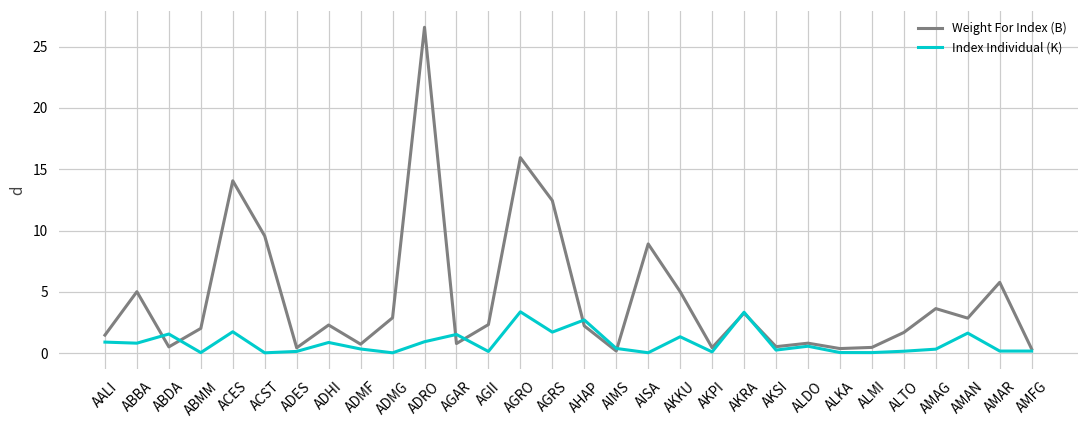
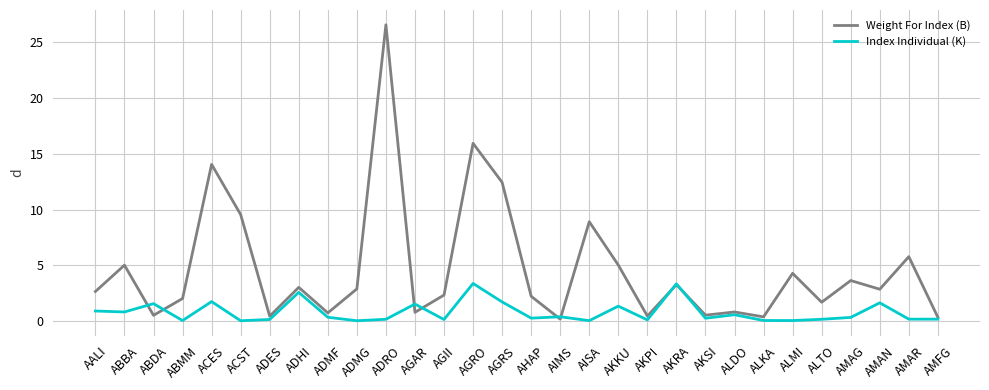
  {
    "Weight For Index (B)": {
-     "AALI": 1.5,
+     "AALI": 2.6,
      "ABBA": 5.0,
      "ABDA": 0.5,
      "ABMM": 2.0,
      "ACES": 14.1,
      "ACST": 9.6,
      "ADES": 0.4,
-     "ADHI": 2.3,
+     "ADHI": 3.0,
      "ADMF": 0.7,
      "ADMG": 2.9,
      "ADRO": 26.6,
      "AGAR": 0.8,
      "AGII": 2.3,
      "AGRO": 15.9,
      "AGRS": 12.4,
      "AHAP": 2.2,
      "AISA": 8.9,
      "AKKU": 5.0,
      "AKPI": 0.4,
      "AKSI": 0.5,
      "ALDO": 0.8,
      "ALKA": 0.4,
-     "ALMI": 0.5,
+     "ALMI": 4.3,
      "ALTO": 1.7,
      "AMAG": 3.6,
      "AMAN": 2.8,
      "AMAR": 5.8
    },
    "Index Individual (K)": {
      "AALI": 0.9,
      "ABBA": 0.8,
      "ABDA": 1.6,
      "ABMM": 0.0,
      "ACES": 1.7,
      "ACST": 0.0,
      "ADES": 0.1,
-     "ADHI": 0.9,
+     "ADHI": 2.6,
      "ADMF": 0.3,
      "ADMG": 0.0,
-     "ADRO": 0.9,
+     "ADRO": 0.2,
      "AGAR": 1.5,
      "AGII": 0.1,
      "AGRO": 3.4,
      "AGRS": 1.7,
-     "AHAP": 2.7,
+     "AHAP": 0.3,
      "AISA": 0.0,
      "AKKU": 1.3,
      "AKPI": 0.1,
      "AKSI": 0.2,
      "ALDO": 0.6,
      "ALKA": 0.0,
      "ALMI": 0.0,
      "ALTO": 0.1,
      "AMAG": 0.3,
      "AMAN": 1.6,
      "AMAR": 0.2
    }
  }
